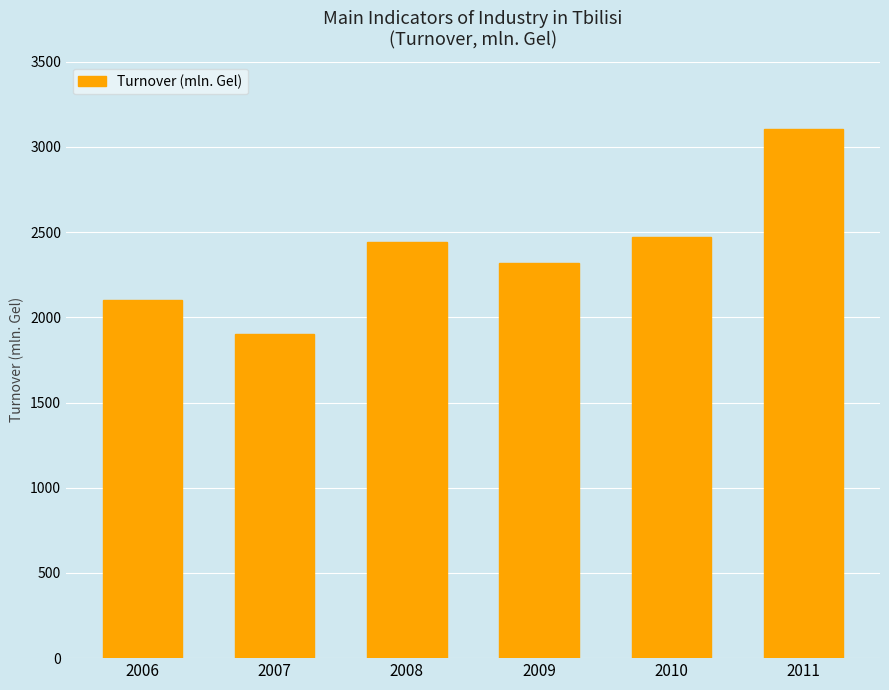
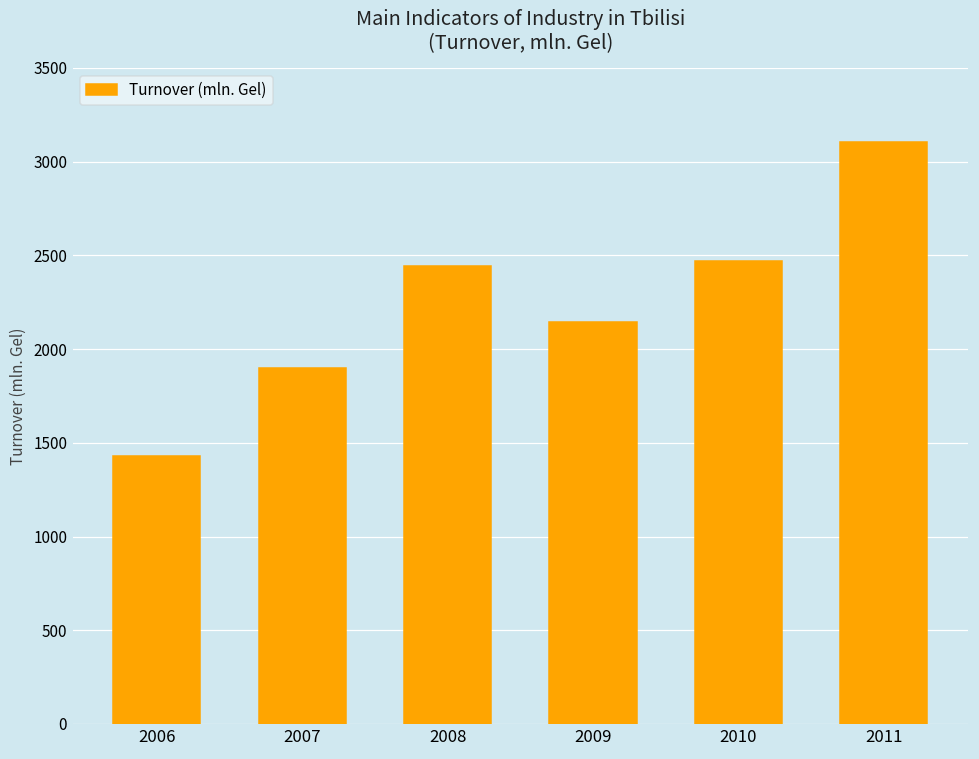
  {
-   "2006": 2100,
+   "2006": 1430,
    "2007": 1900,
    "2008": 2440,
-   "2009": 2320,
+   "2009": 2140,
    "2010": 2470,
    "2011": 3100
  }
